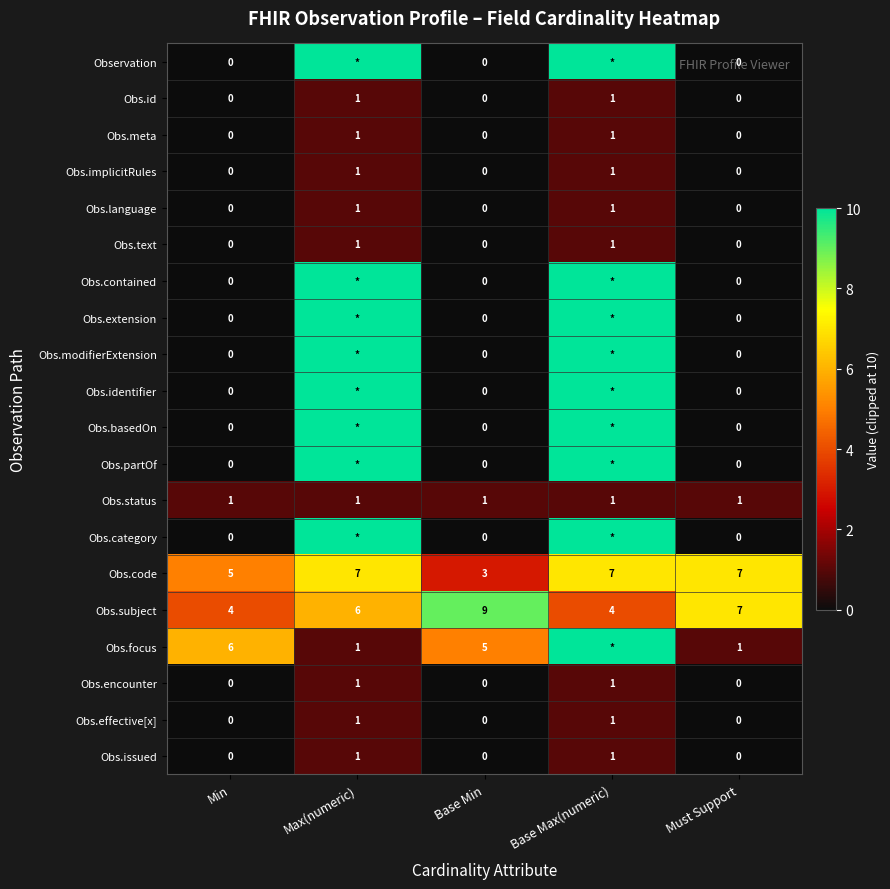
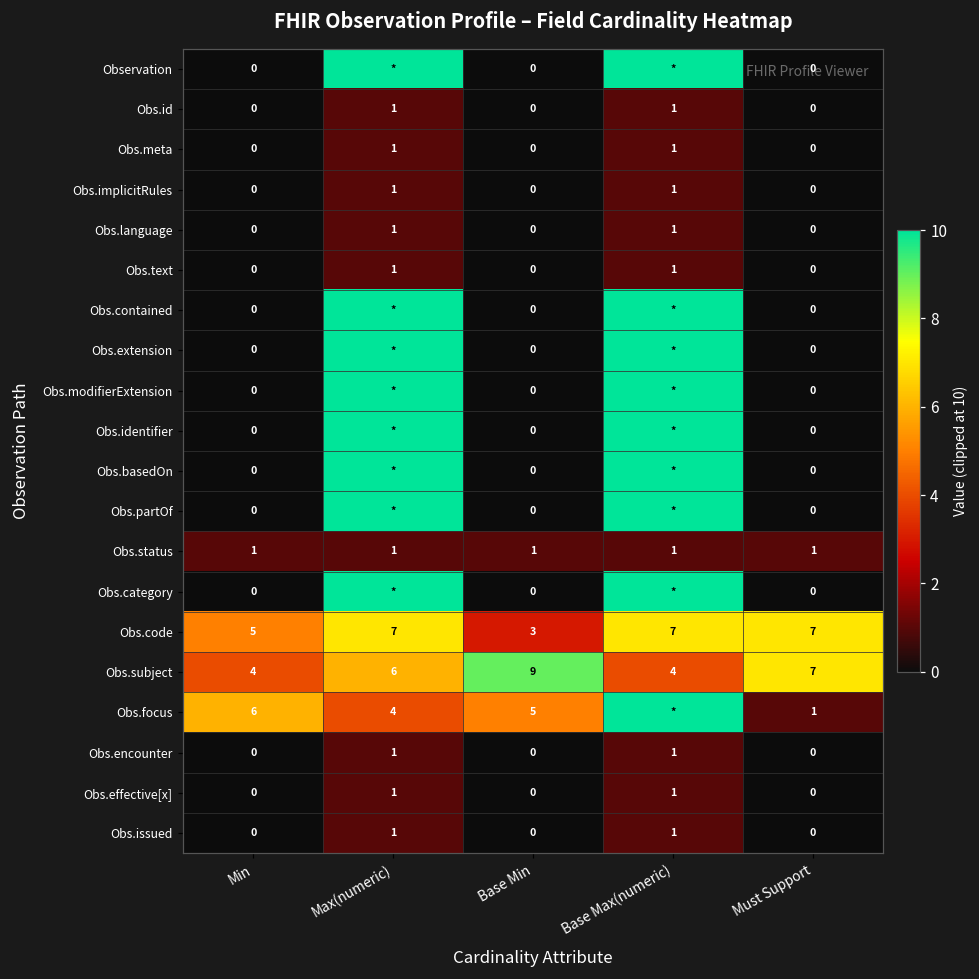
  {
    "Observation": {
      "Min": 0,
      "Base Min": 0
    },
    "Obs.id": {
      "Min": 0,
      "Max(numeric)": 1,
      "Base Min": 0,
      "Base Max(numeric)": 1,
      "Must Support": 0
    },
    "Obs.meta": {
      "Min": 0,
      "Max(numeric)": 1,
      "Base Min": 0,
      "Base Max(numeric)": 1,
      "Must Support": 0
    },
    "Obs.implicitRules": {
      "Min": 0,
      "Max(numeric)": 1,
      "Base Min": 0,
      "Base Max(numeric)": 1,
      "Must Support": 0
    },
    "Obs.language": {
      "Min": 0,
      "Max(numeric)": 1,
      "Base Min": 0,
      "Base Max(numeric)": 1,
      "Must Support": 0
    },
    "Obs.text": {
      "Min": 0,
      "Max(numeric)": 1,
      "Base Min": 0,
      "Base Max(numeric)": 1,
      "Must Support": 0
    },
    "Obs.contained": {
      "Min": 0,
      "Base Min": 0,
      "Must Support": 0
    },
    "Obs.extension": {
      "Min": 0,
      "Base Min": 0,
      "Must Support": 0
    },
    "Obs.modifierExtension": {
      "Min": 0,
      "Base Min": 0,
      "Must Support": 0
    },
    "Obs.identifier": {
      "Min": 0,
      "Base Min": 0,
      "Must Support": 0
    },
    "Obs.basedOn": {
      "Min": 0,
      "Base Min": 0,
      "Must Support": 0
    },
    "Obs.partOf": {
      "Min": 0,
      "Base Min": 0,
      "Must Support": 0
    },
    "Obs.status": {
      "Min": 1,
      "Max(numeric)": 1,
      "Base Min": 1,
      "Base Max(numeric)": 1,
      "Must Support": 1
    },
    "Obs.category": {
      "Min": 0,
      "Base Min": 0,
      "Must Support": 0
    },
    "Obs.code": {
      "Min": 5,
      "Max(numeric)": 7,
      "Base Min": 3,
      "Base Max(numeric)": 7,
      "Must Support": 7
    },
    "Obs.subject": {
      "Min": 4,
      "Max(numeric)": 6,
      "Base Min": 9,
      "Base Max(numeric)": 4,
      "Must Support": 7
    },
    "Obs.focus": {
      "Min": 6,
-     "Max(numeric)": 1,
+     "Max(numeric)": 4,
      "Base Min": 5,
      "Must Support": 1
    },
    "Obs.encounter": {
      "Min": 0,
      "Max(numeric)": 1,
      "Base Min": 0,
      "Base Max(numeric)": 1,
      "Must Support": 0
    },
    "Obs.effective[x]": {
      "Min": 0,
      "Max(numeric)": 1,
      "Base Min": 0,
      "Base Max(numeric)": 1,
      "Must Support": 0
    },
    "Obs.issued": {
      "Min": 0,
      "Max(numeric)": 1,
      "Base Min": 0,
      "Base Max(numeric)": 1,
      "Must Support": 0
    }
  }
